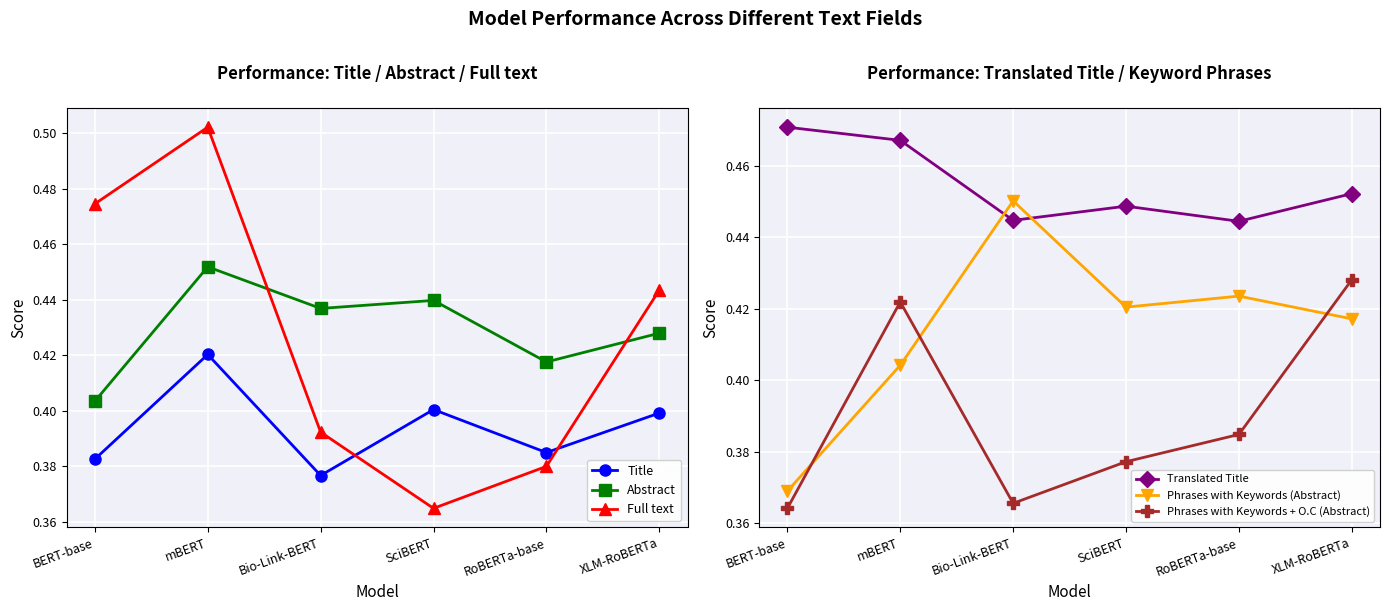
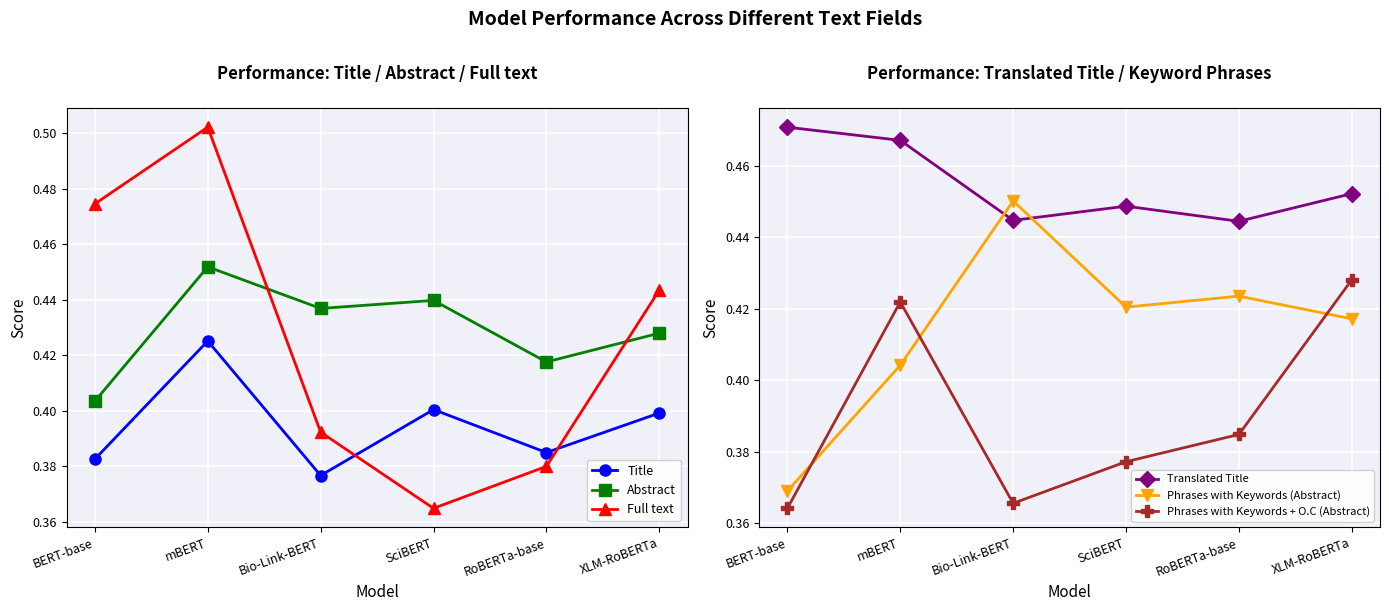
  {
    "Performance: Title / Abstract / Full text": {
      "Title": {
        "BERT-base": 0.383,
-       "mBERT": 0.420,
+       "mBERT": 0.425,
        "Bio-Link-BERT": 0.377,
        "SciBERT": 0.400,
        "RoBERTa-base": 0.385,
        "XLM-RoBERTa": 0.399
      },
      "Abstract": {
        "BERT-base": 0.403,
        "mBERT": 0.452,
        "Bio-Link-BERT": 0.437,
        "SciBERT": 0.440,
        "RoBERTa-base": 0.418,
        "XLM-RoBERTa": 0.428
      },
      "Full text": {
        "BERT-base": 0.475,
        "mBERT": 0.502,
        "Bio-Link-BERT": 0.392,
        "SciBERT": 0.365,
        "RoBERTa-base": 0.380,
        "XLM-RoBERTa": 0.443
      }
    },
    "Performance: Translated Title / Keyword Phrases": {
      "Translated Title": {
        "BERT-base": 0.471,
        "mBERT": 0.467,
        "Bio-Link-BERT": 0.445,
        "SciBERT": 0.449,
        "RoBERTa-base": 0.444,
        "XLM-RoBERTa": 0.452
      },
      "Phrases with Keywords (Abstract)": {
        "BERT-base": 0.369,
        "mBERT": 0.404,
        "Bio-Link-BERT": 0.450,
        "SciBERT": 0.420,
        "RoBERTa-base": 0.424,
        "XLM-RoBERTa": 0.417
      },
      "Phrases with Keywords + O.C (Abstract)": {
        "BERT-base": 0.364,
        "mBERT": 0.422,
        "Bio-Link-BERT": 0.366,
        "SciBERT": 0.377,
        "RoBERTa-base": 0.385,
        "XLM-RoBERTa": 0.428
      }
    }
  }
